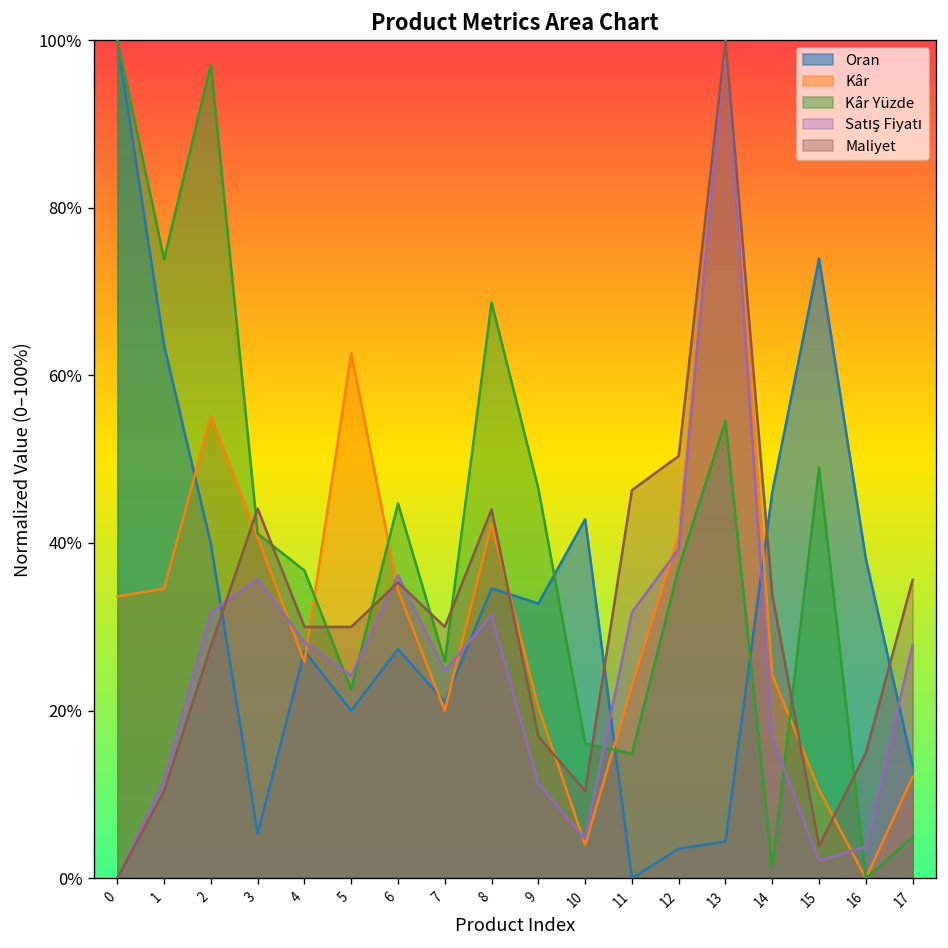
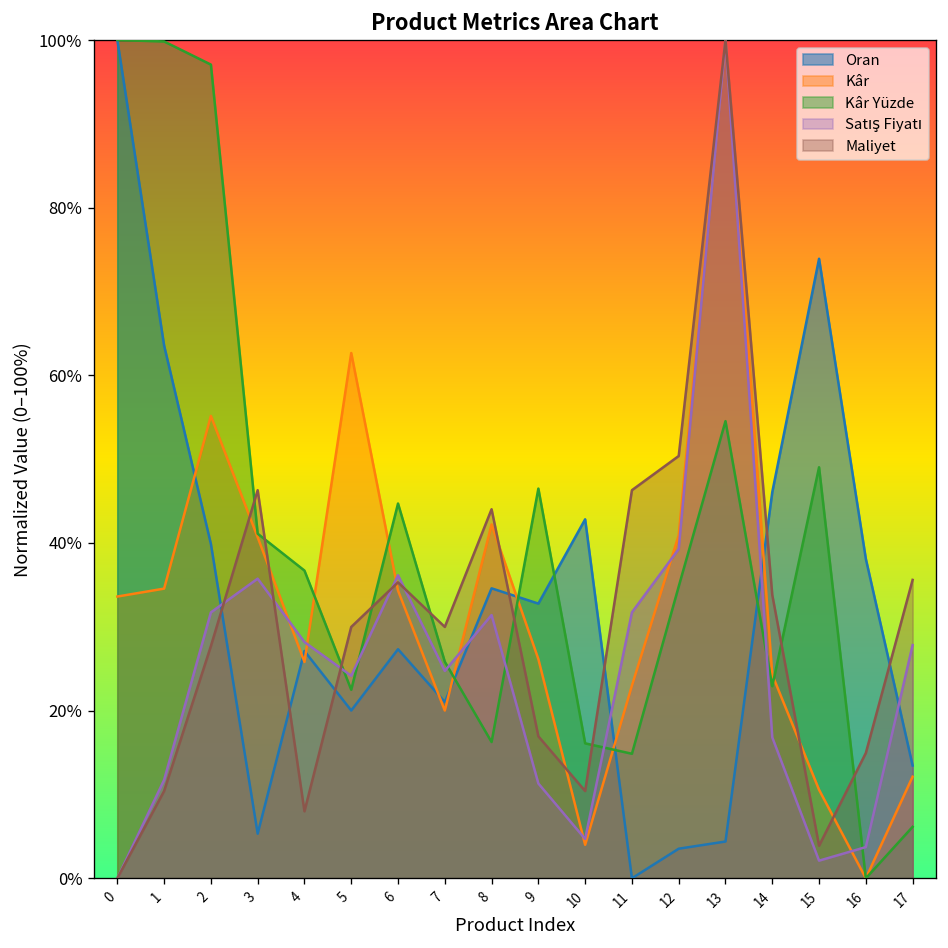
  {
    "Oran": {
      "1": "64%",
      "2": "40%",
      "3": "5%",
      "4": "27%",
      "5": "20%",
      "6": "27%",
      "7": "21%",
      "8": "35%",
      "9": "33%",
      "10": "43%",
      "11": "0%",
      "12": "4%",
      "13": "4%",
      "14": "46%",
      "15": "74%",
      "16": "38%",
      "17": "13%"
    },
    "Kâr": {
      "0": "34%",
      "1": "35%",
      "2": "55%",
      "3": "41%",
      "4": "26%",
      "5": "63%",
      "6": "34%",
      "7": "20%",
      "8": "42%",
-     "9": "20%",
+     "9": "26%",
      "10": "4%",
      "11": "23%",
      "12": "41%",
      "14": "24%",
      "15": "11%",
      "17": "12%"
    },
    "Kâr Yüzde": {
-     "1": "74%",
+     "1": "100%",
      "2": "97%",
      "3": "41%",
      "4": "37%",
      "5": "22%",
      "6": "45%",
      "7": "26%",
-     "8": "69%",
+     "8": "16%",
      "9": "46%",
      "10": "16%",
      "11": "15%",
-     "12": "37%",
+     "12": "35%",
      "13": "55%",
-     "14": "1%",
+     "14": "23%",
      "15": "49%",
-     "17": "5%"
+     "17": "6%"
    },
    "Satış Fiyatı": {
      "1": "12%",
      "2": "32%",
      "3": "36%",
      "4": "28%",
      "5": "24%",
      "6": "36%",
      "7": "25%",
      "8": "31%",
      "9": "11%",
      "10": "5%",
      "11": "32%",
      "12": "39%",
      "14": "17%",
      "15": "2%",
      "16": "4%",
      "17": "28%"
    },
    "Maliyet": {
      "1": "10%",
      "2": "28%",
-     "3": "44%",
-     "4": "30%",
+     "3": "46%",
+     "4": "8%",
      "5": "30%",
      "6": "35%",
      "7": "30%",
      "8": "44%",
      "9": "17%",
      "10": "10%",
      "11": "46%",
      "12": "50%",
      "14": "34%",
      "15": "4%",
      "16": "15%",
      "17": "36%"
    }
  }
